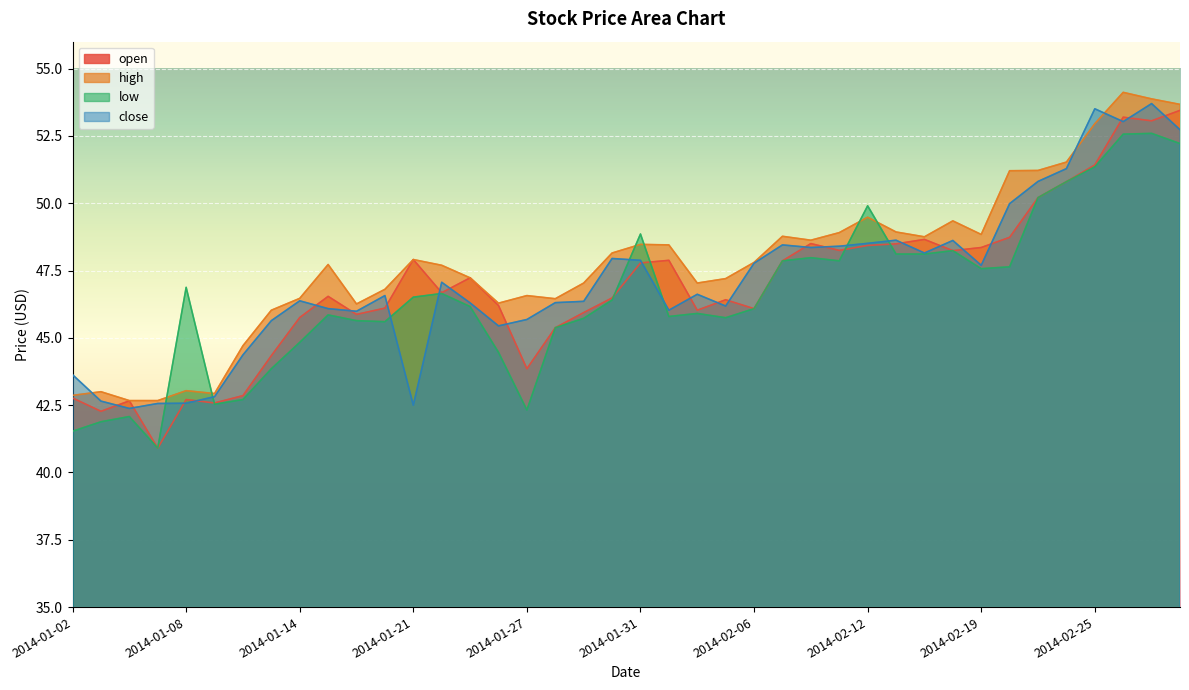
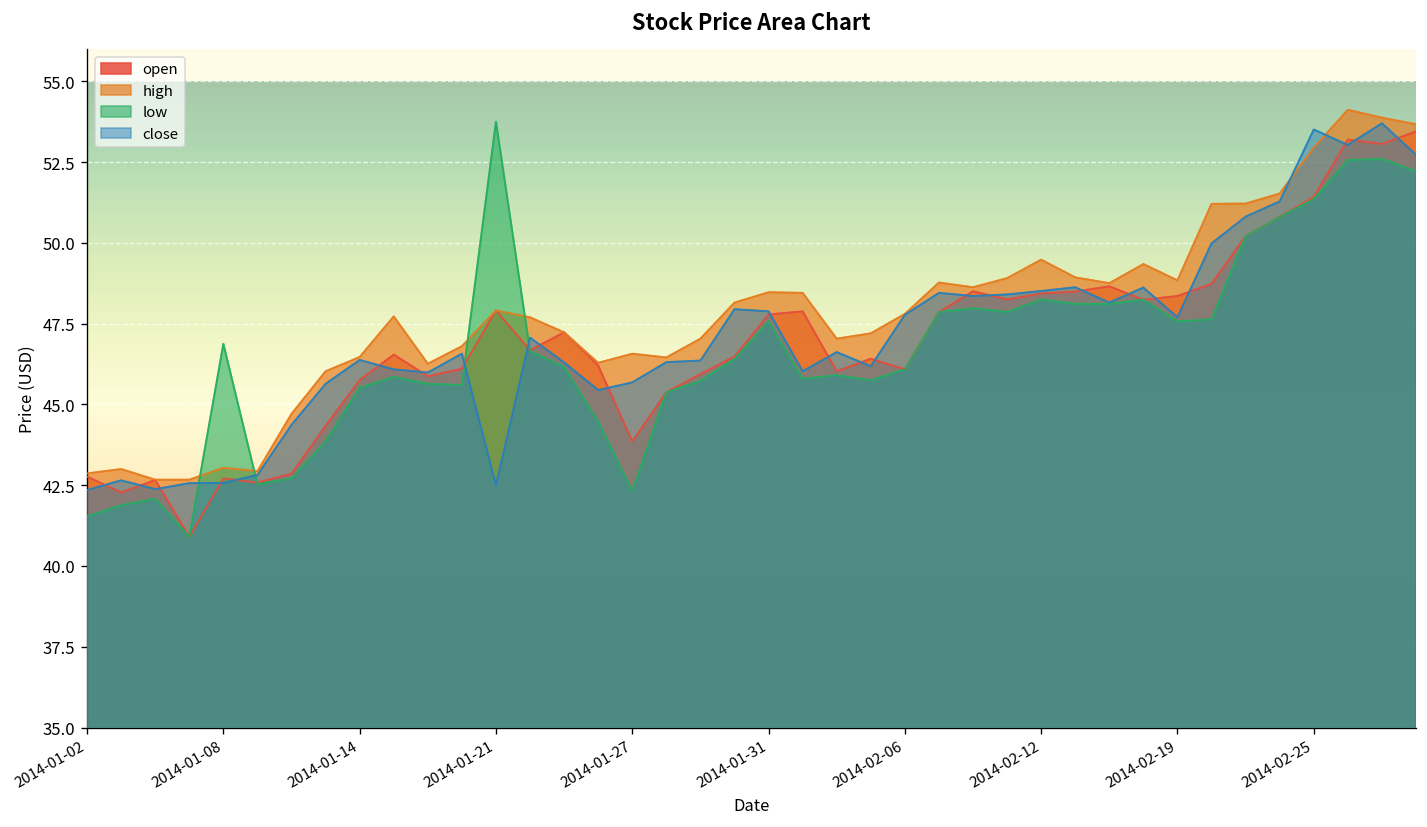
  {
    "low": {
      "2014-01-02": 41.5,
      "2014-01-08": 46.9,
-     "2014-01-14": 44.8,
-     "2014-01-21": 46.5,
+     "2014-01-14": 45.5,
+     "2014-01-21": 53.7,
      "2014-01-27": 42.3,
-     "2014-01-31": 48.9,
-     "2014-02-12": 49.9,
+     "2014-01-31": 47.6,
+     "2014-02-12": 48.2,
      "2014-02-19": 47.6
    },
    "close": {
-     "2014-01-02": 43.6,
+     "2014-01-02": 42.3,
      "2014-01-08": 42.6,
      "2014-01-21": 42.5,
      "2014-01-27": 45.7,
      "2014-01-31": 47.9,
      "2014-02-19": 47.7,
      "2014-02-25": 53.5
    }
  }
